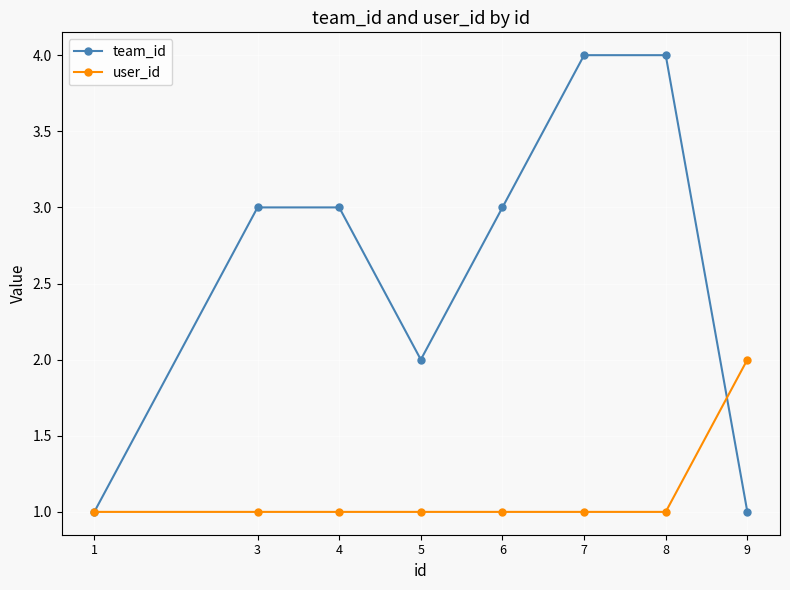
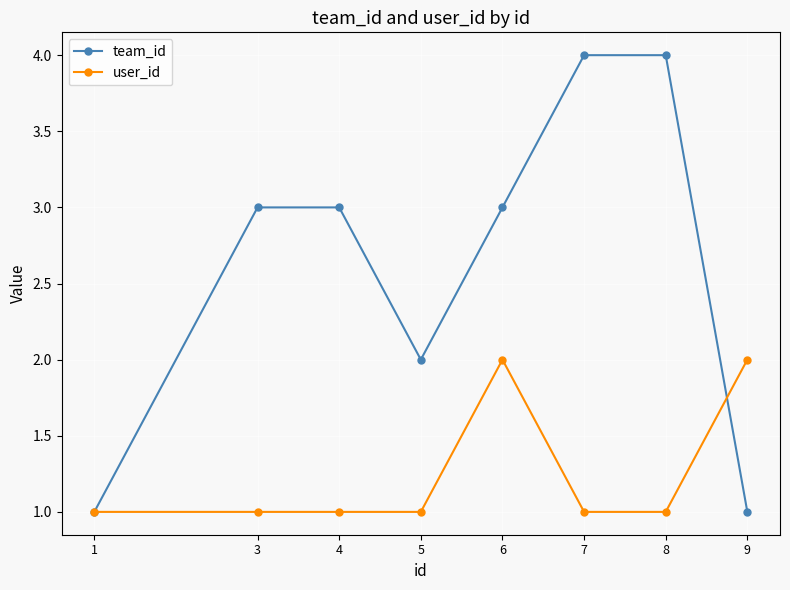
  {
    "team_id": {
      "3": 3,
      "4": 3,
      "5": 2,
      "6": 3,
      "7": 4,
      "8": 4,
      "9": 1
    },
    "user_id": {
      "3": 1,
      "4": 1,
      "5": 1,
-     "6": 1,
+     "6": 2,
      "7": 1,
      "8": 1,
      "9": 2
    }
  }
